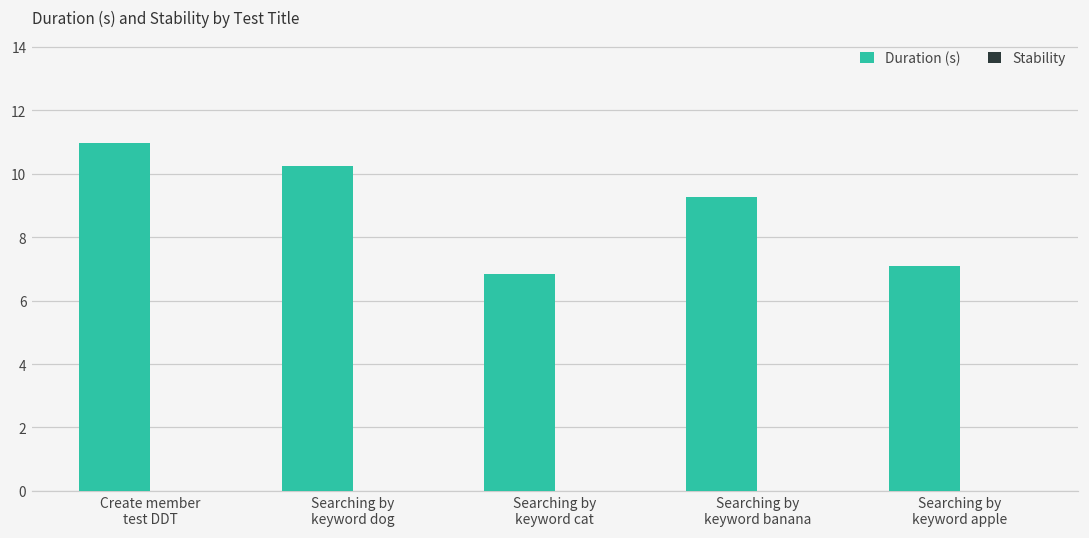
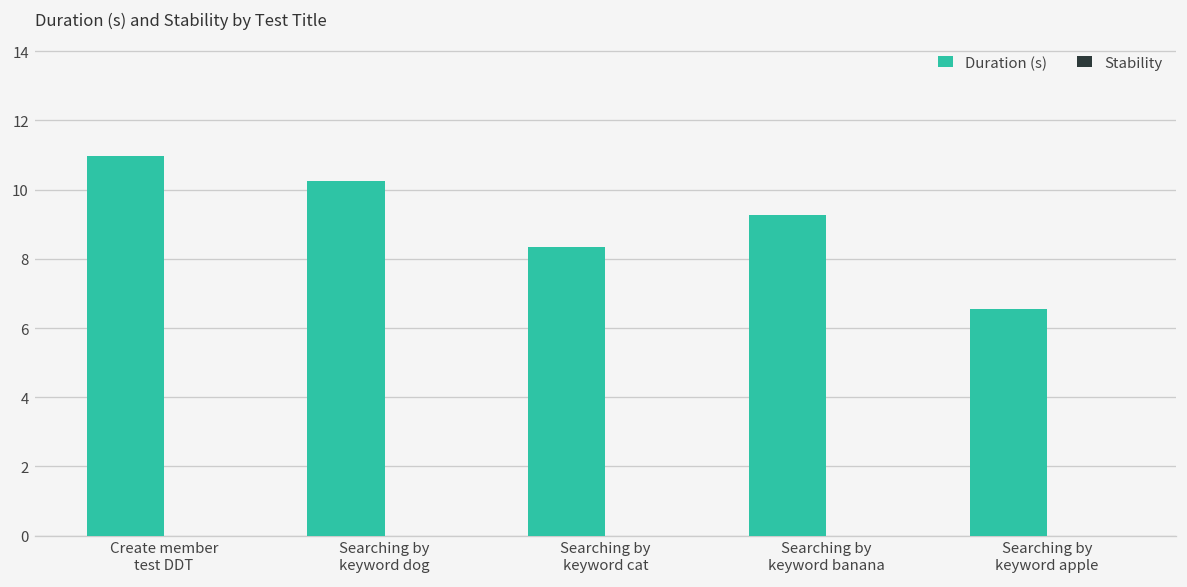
  {
    "Duration (s)": {
      "Create member test DDT": 11.0,
      "Searching by keyword dog": 10.2,
-     "Searching by keyword cat": 6.8,
+     "Searching by keyword cat": 8.3,
      "Searching by keyword banana": 9.3,
-     "Searching by keyword apple": 7.1
+     "Searching by keyword apple": 6.5
    },
    "Stability": {
      "Create member test DDT": 0.0,
      "Searching by keyword dog": 0.0,
      "Searching by keyword cat": 0.0,
      "Searching by keyword banana": 0.0,
      "Searching by keyword apple": 0.0
    }
  }
